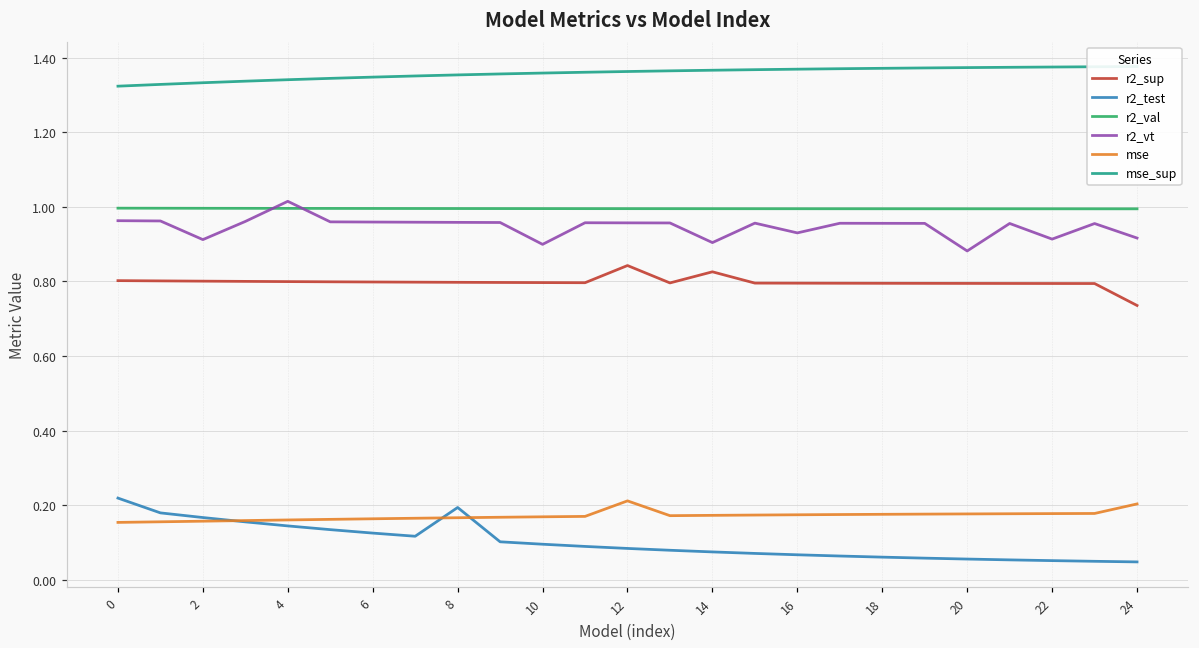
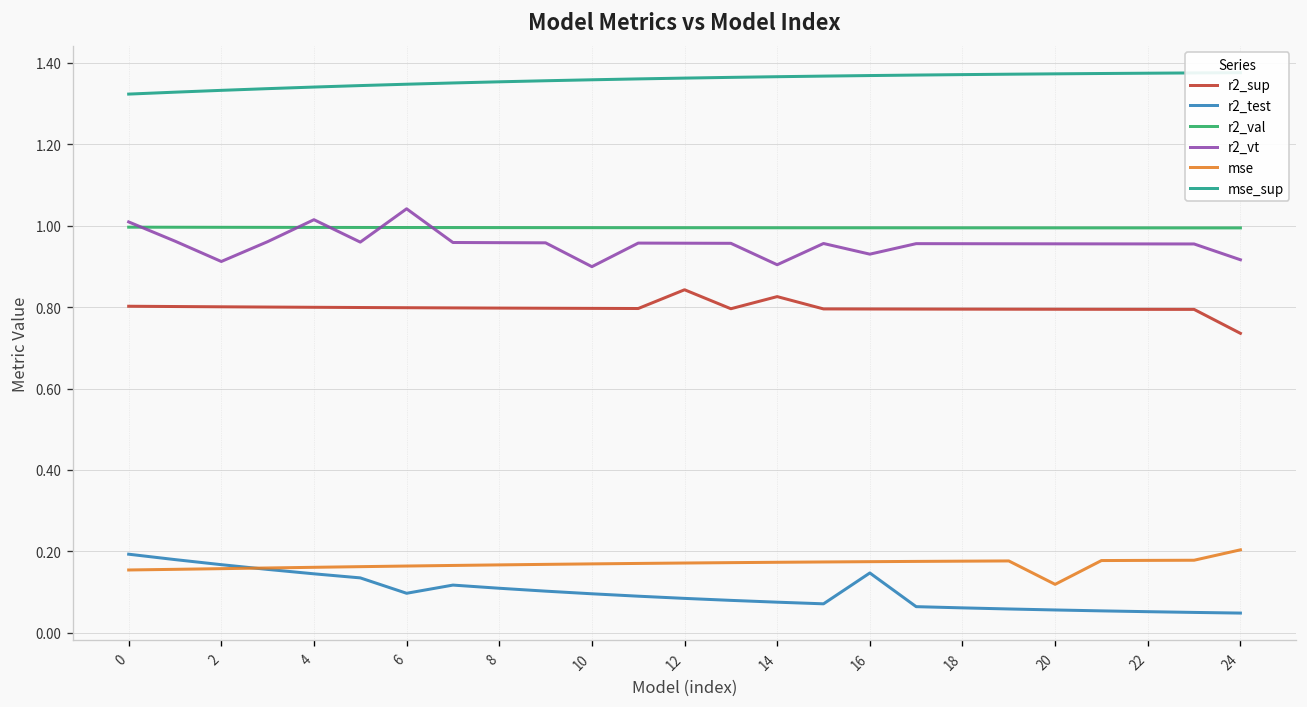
  {
    "r2_sup": {
      "0": 0.80,
      "2": 0.80,
      "4": 0.80,
      "6": 0.80,
      "8": 0.80,
      "10": 0.80,
      "12": 0.84,
      "14": 0.83,
      "16": 0.80,
      "18": 0.79,
      "20": 0.79,
      "22": 0.79,
      "24": 0.74
    },
    "r2_test": {
-     "0": 0.22,
+     "0": 0.19,
      "2": 0.17,
      "4": 0.14,
-     "6": 0.13,
-     "8": 0.19,
+     "6": 0.10,
+     "8": 0.11,
      "10": 0.10,
      "12": 0.08,
      "14": 0.08,
-     "16": 0.07,
+     "16": 0.15,
      "18": 0.06,
      "20": 0.06,
      "22": 0.05,
      "24": 0.05
    },
    "r2_vt": {
-     "0": 0.96,
+     "0": 1.01,
      "2": 0.91,
      "4": 1.01,
-     "6": 0.96,
+     "6": 1.04,
      "8": 0.96,
      "10": 0.90,
      "12": 0.96,
      "14": 0.90,
      "16": 0.93,
      "18": 0.96,
-     "20": 0.88,
-     "22": 0.91,
+     "20": 0.96,
+     "22": 0.96,
      "24": 0.92
    },
    "mse": {
      "0": 0.15,
      "2": 0.16,
      "4": 0.16,
      "6": 0.16,
      "8": 0.17,
      "10": 0.17,
-     "12": 0.21,
+     "12": 0.17,
      "14": 0.17,
      "16": 0.17,
      "18": 0.18,
-     "20": 0.18,
+     "20": 0.12,
      "22": 0.18,
      "24": 0.20
    }
  }
